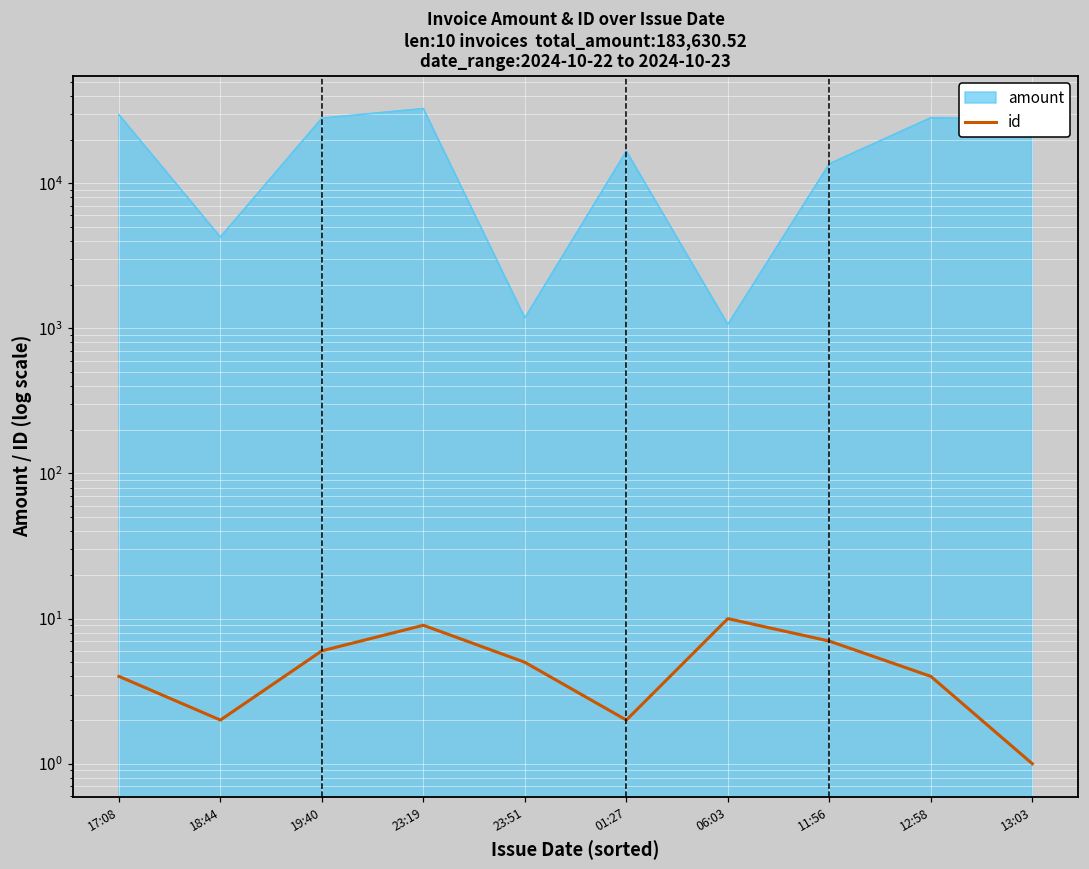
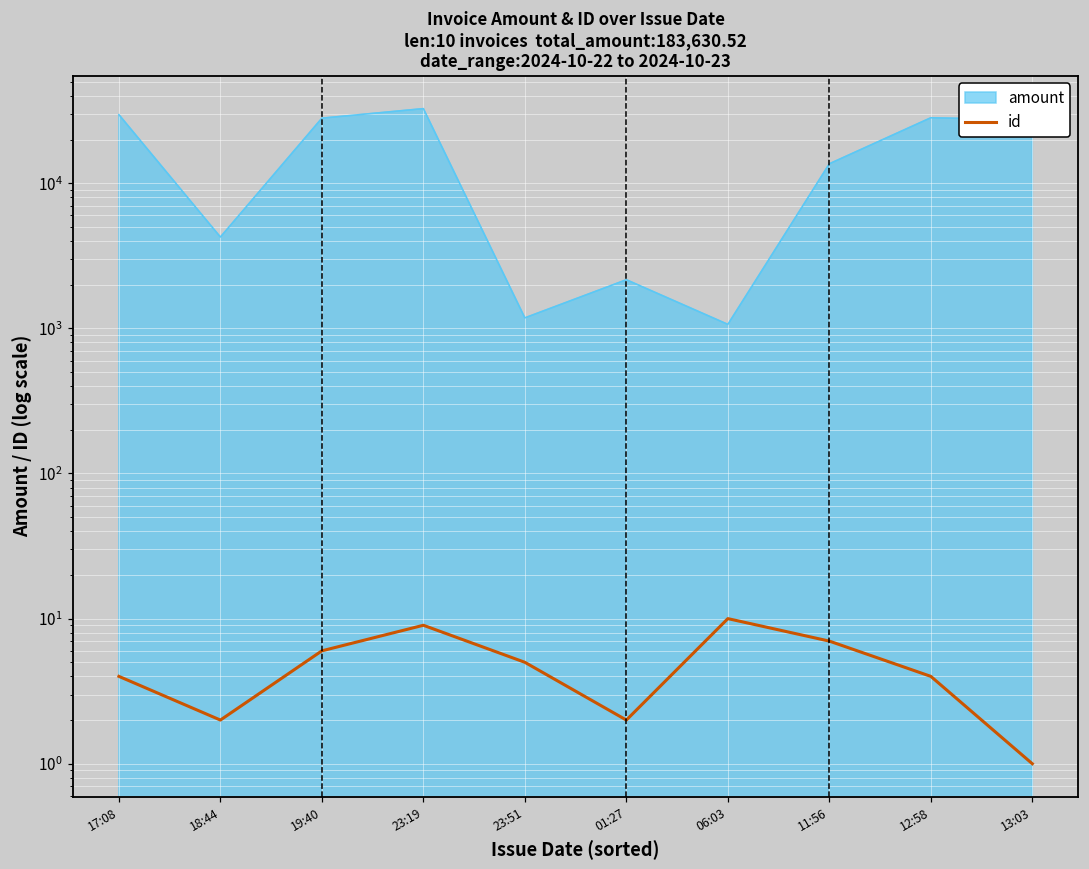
  {
    "amount": {
      "17:08": 30000,
      "18:44": 4300,
      "19:40": 28000,
      "23:19": 33000,
      "23:51": 1200,
-     "01:27": 17000,
+     "01:27": 2200,
      "06:03": 1100,
      "11:56": 14000,
      "12:58": 28000
    },
    "id": {
      "17:08": 4,
      "18:44": 2,
      "19:40": 6,
      "23:19": 9,
      "23:51": 5,
      "01:27": 2,
      "06:03": 10,
      "11:56": 7,
      "12:58": 4,
      "13:03": 1
    }
  }
